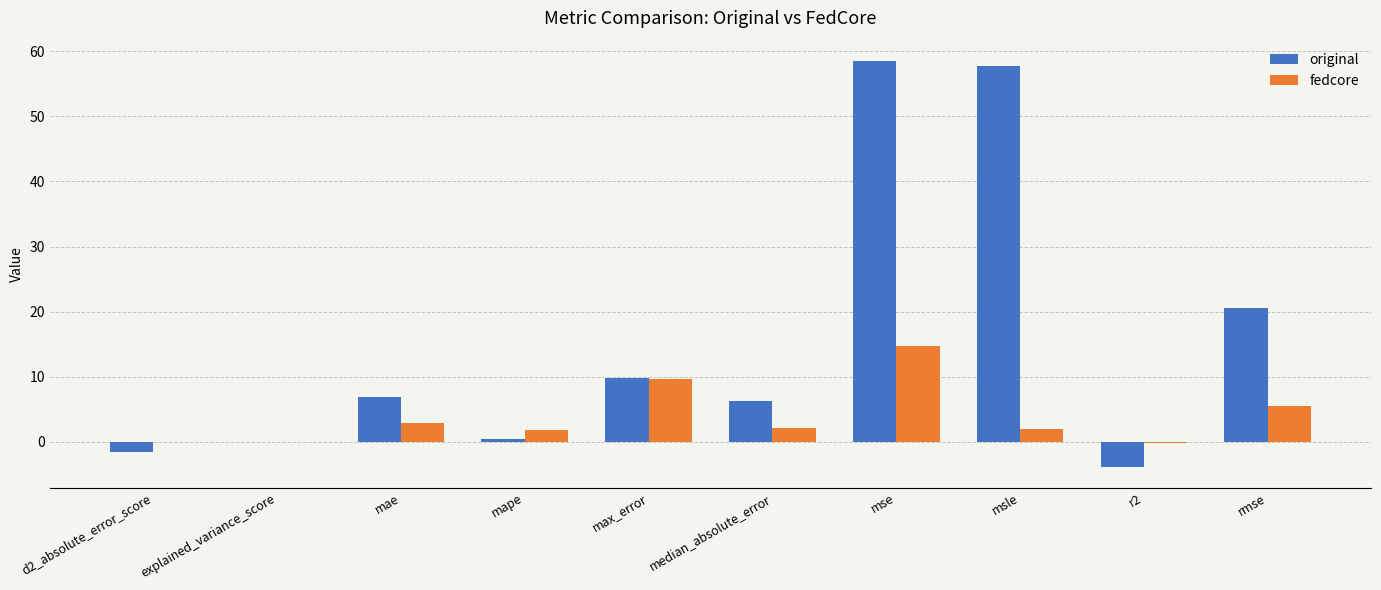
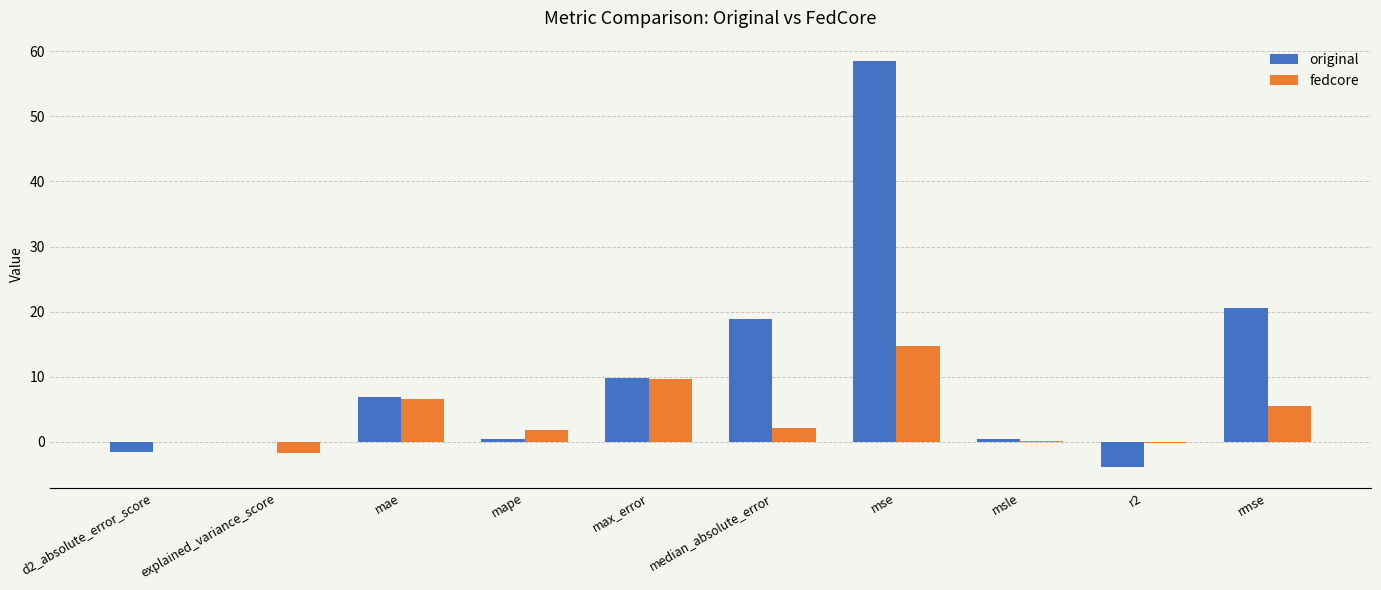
  {
    "original": {
      "d2_absolute_error_score": -2,
      "mae": 7,
      "mape": 0,
      "max_error": 10,
-     "median_absolute_error": 6,
+     "median_absolute_error": 19,
      "mse": 59,
-     "msle": 58,
+     "msle": 0,
      "r2": -4,
      "rmse": 21
    },
    "fedcore": {
-     "explained_variance_score": 0,
-     "mae": 3,
+     "explained_variance_score": -2,
+     "mae": 7,
      "mape": 2,
      "max_error": 10,
      "median_absolute_error": 2,
      "mse": 15,
-     "msle": 2,
+     "msle": 0,
      "rmse": 6
    }
  }
